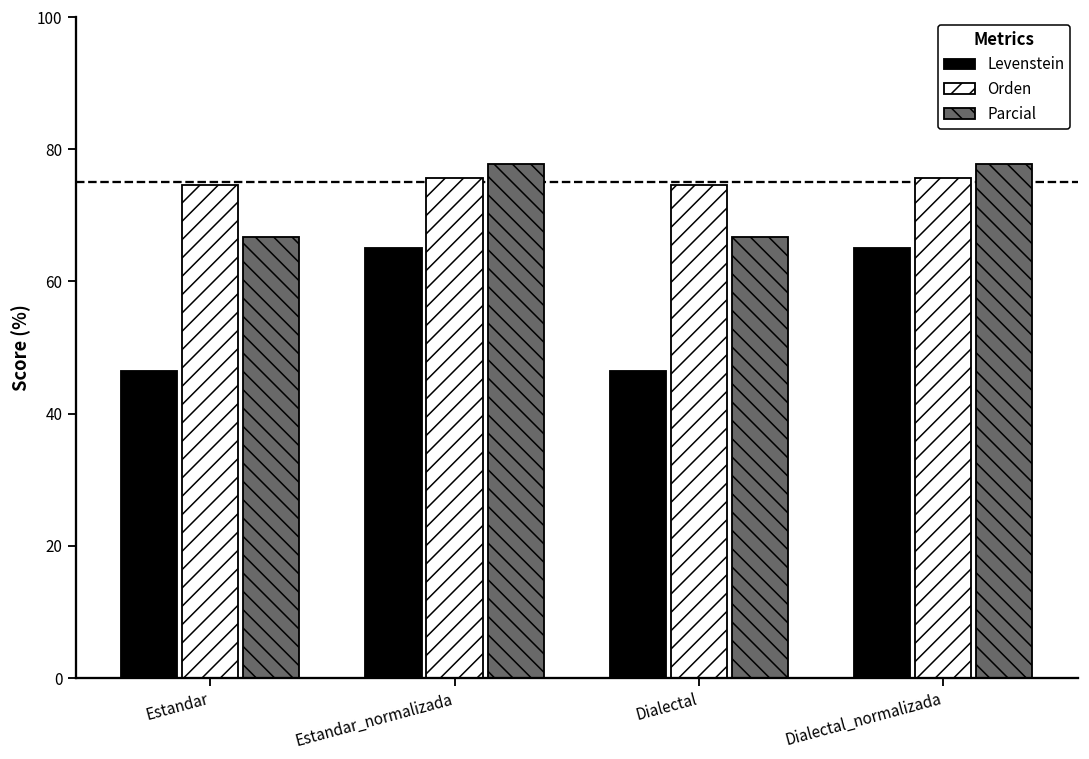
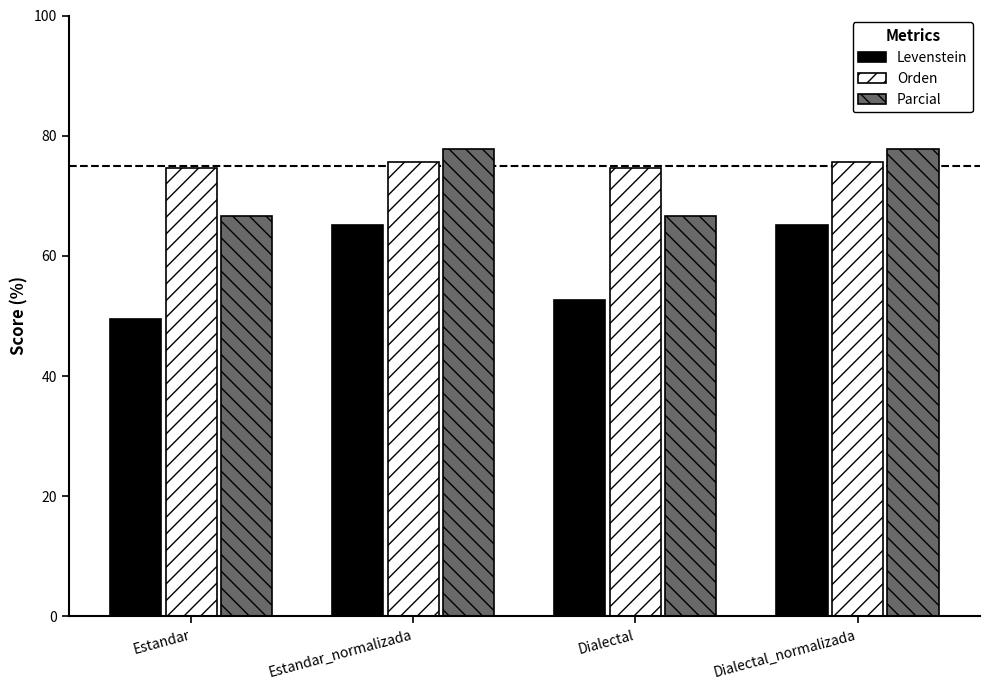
  {
    "Levenstein": {
-     "Estandar": 46,
+     "Estandar": 49,
      "Estandar_normalizada": 65,
-     "Dialectal": 46,
+     "Dialectal": 53,
      "Dialectal_normalizada": 65
    },
    "Orden": {
      "Estandar": 75,
      "Estandar_normalizada": 76,
      "Dialectal": 75,
      "Dialectal_normalizada": 76
    },
    "Parcial": {
      "Estandar": 67,
      "Estandar_normalizada": 78,
      "Dialectal": 67,
      "Dialectal_normalizada": 78
    }
  }
